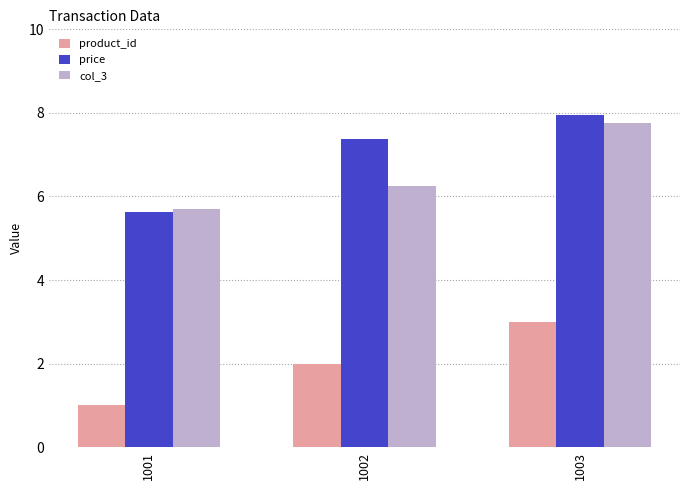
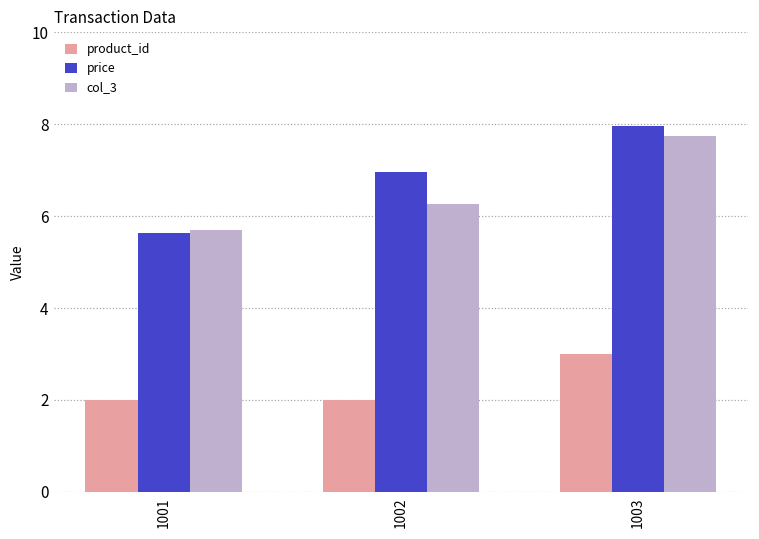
  {
    "product_id": {
-     "1001": 1,
+     "1001": 2,
      "1002": 2,
      "1003": 3
    },
    "price": {
      "1001": 5.6,
-     "1002": 7.4,
+     "1002": 7.0,
      "1003": 8.0
    },
    "col_3": {
      "1001": 5.7,
      "1002": 6.3,
      "1003": 7.7
    }
  }
